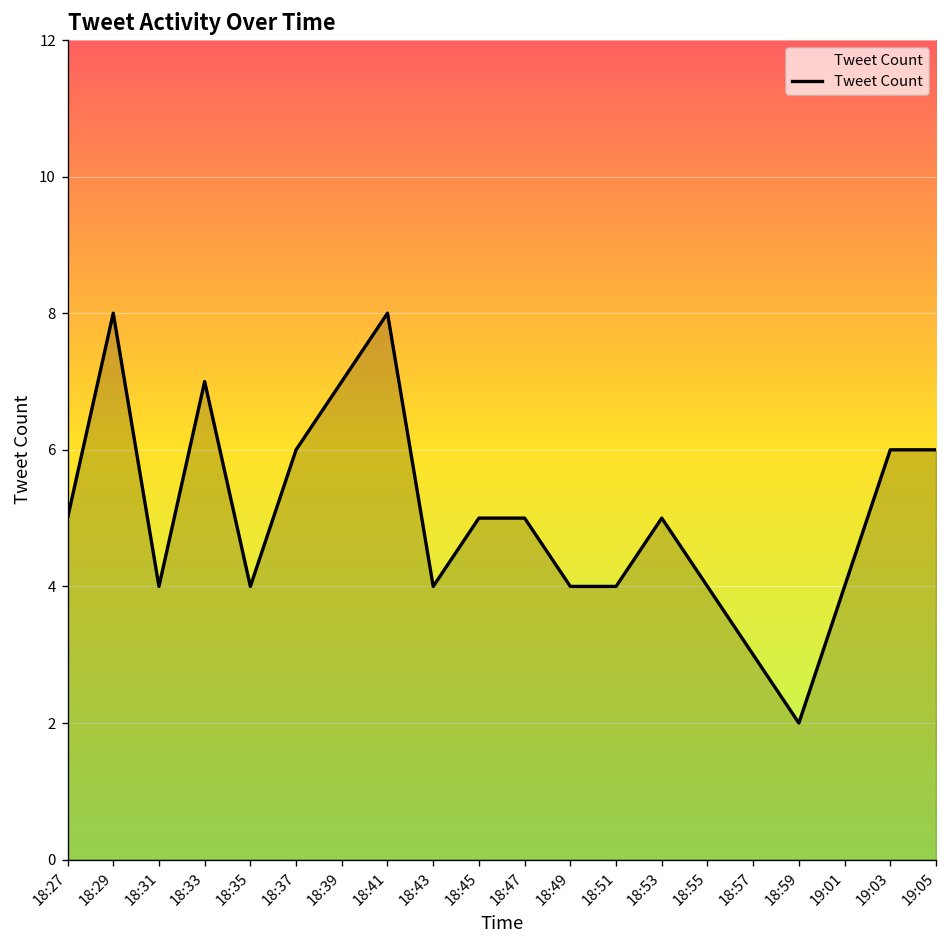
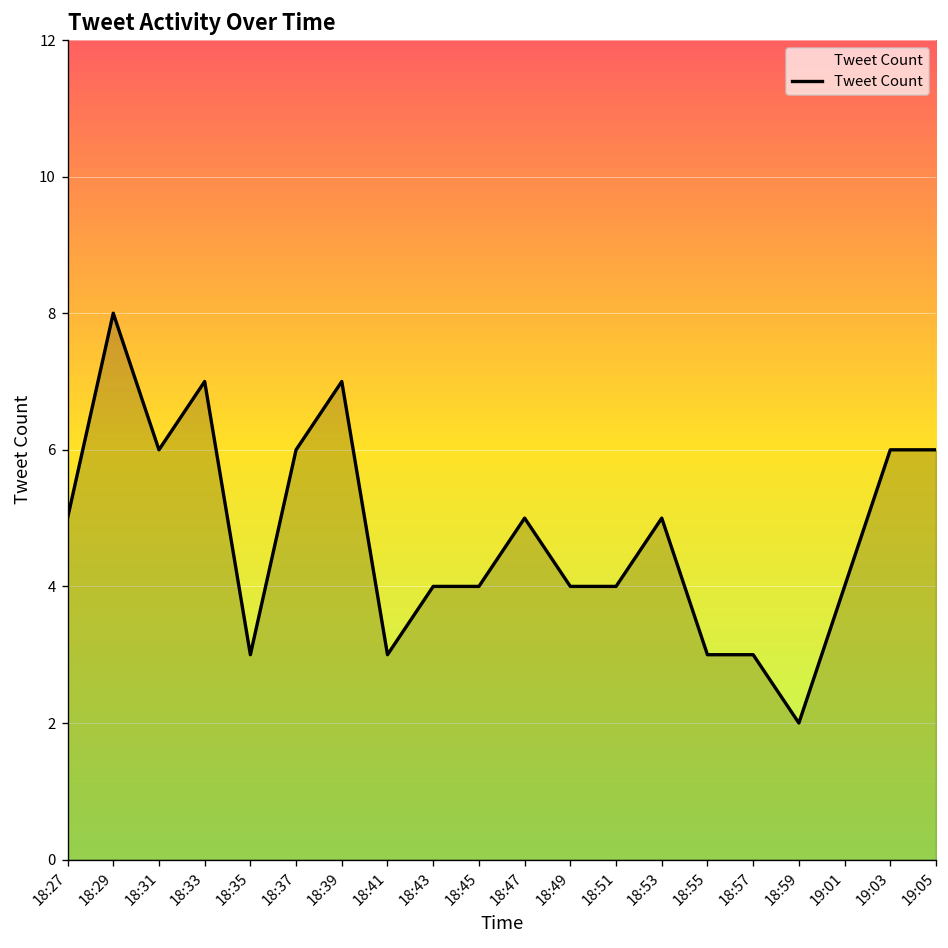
  {
    "18:27": 5,
    "18:29": 8,
-   "18:31": 4,
+   "18:31": 6,
    "18:33": 7,
-   "18:35": 4,
+   "18:35": 3,
    "18:37": 6,
    "18:39": 7,
-   "18:41": 8,
+   "18:41": 3,
    "18:43": 4,
-   "18:45": 5,
+   "18:45": 4,
    "18:47": 5,
    "18:49": 4,
    "18:51": 4,
    "18:53": 5,
-   "18:55": 4,
+   "18:55": 3,
    "18:57": 3,
    "18:59": 2,
    "19:01": 4,
    "19:03": 6,
    "19:05": 6
  }
